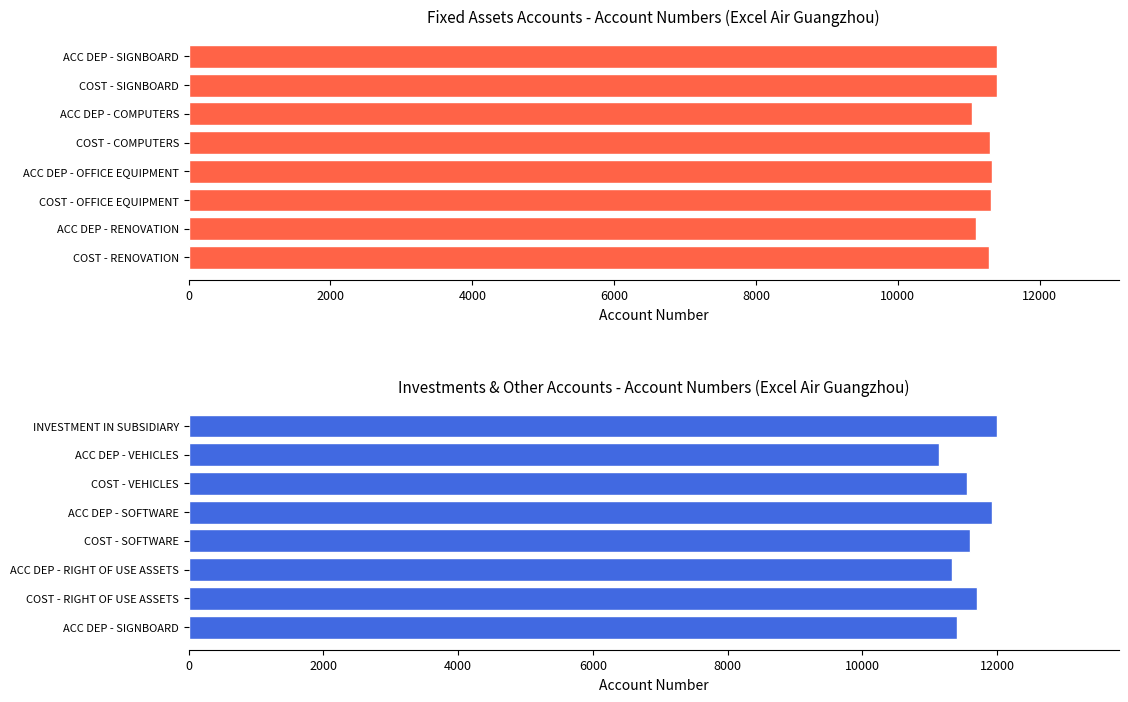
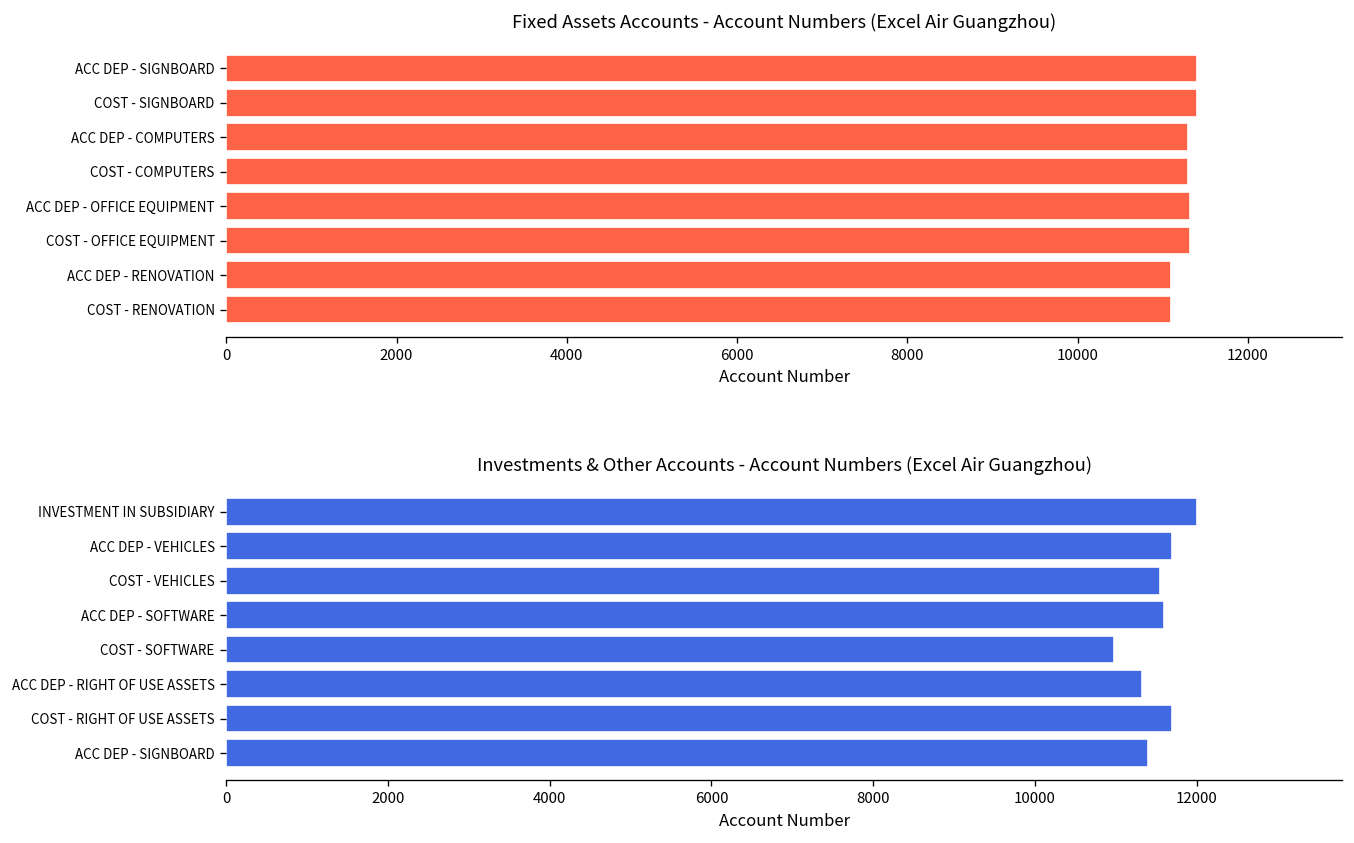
  {
    "Fixed Assets Accounts - Account Numbers (Excel Air Guangzhou)": {
      "ACC DEP - SIGNBOARD": 11400,
      "COST - SIGNBOARD": 11400,
-     "ACC DEP - COMPUTERS": 11000,
+     "ACC DEP - COMPUTERS": 11300,
      "COST - COMPUTERS": 11300,
      "ACC DEP - OFFICE EQUIPMENT": 11300,
      "COST - OFFICE EQUIPMENT": 11300,
      "ACC DEP - RENOVATION": 11100,
-     "COST - RENOVATION": 11300
+     "COST - RENOVATION": 11100
    },
    "Investments & Other Accounts - Account Numbers (Excel Air Guangzhou)": {
      "INVESTMENT IN SUBSIDIARY": 12000,
-     "ACC DEP - VEHICLES": 11100,
+     "ACC DEP - VEHICLES": 11700,
      "COST - VEHICLES": 11500,
-     "ACC DEP - SOFTWARE": 11900,
-     "COST - SOFTWARE": 11600,
+     "ACC DEP - SOFTWARE": 11600,
+     "COST - SOFTWARE": 11000,
      "ACC DEP - RIGHT OF USE ASSETS": 11300,
      "COST - RIGHT OF USE ASSETS": 11700,
      "ACC DEP - SIGNBOARD": 11400
    }
  }
